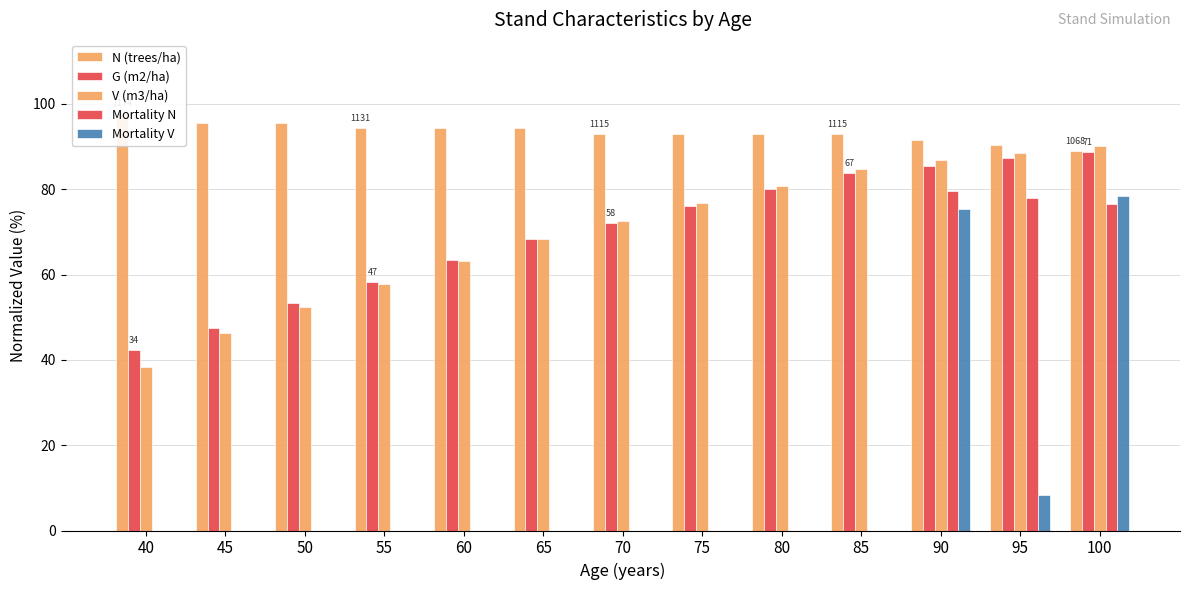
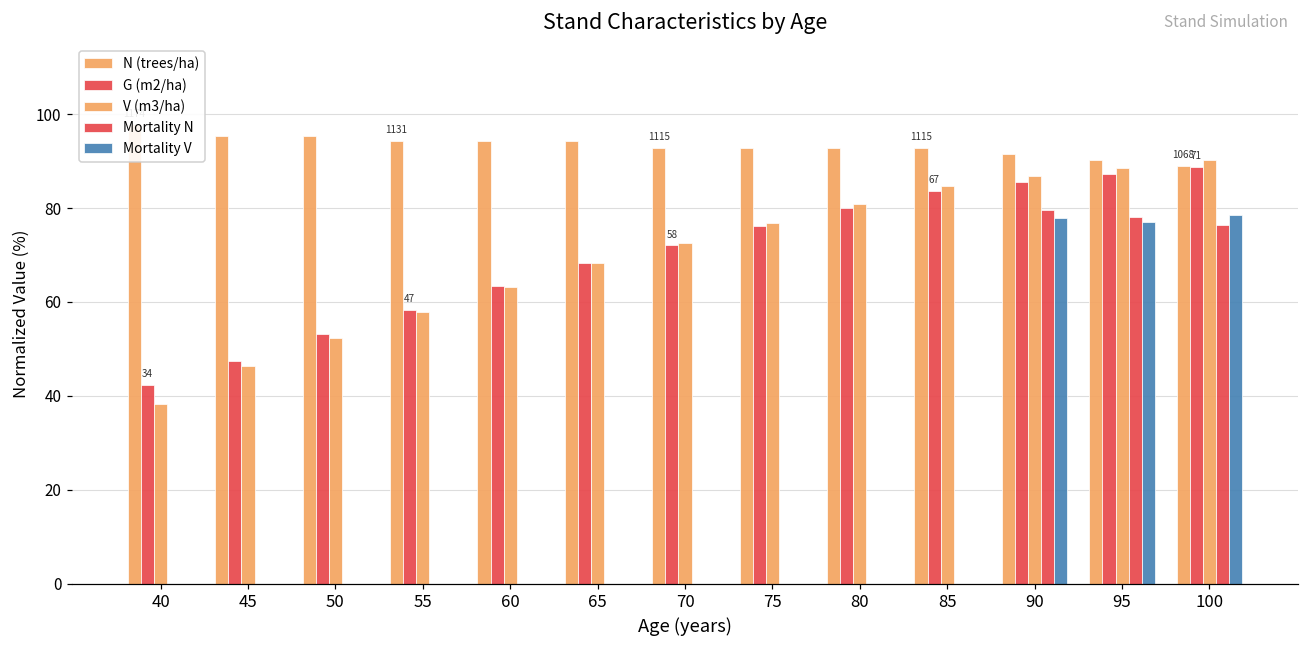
  {
    "Mortality V": {
      "40": 0,
      "45": 0,
      "50": 0,
      "55": 0,
      "60": 0,
      "65": 0,
      "70": 0,
      "75": 0,
      "80": 0,
      "85": 0,
-     "90": 75,
-     "95": 8,
+     "90": 78,
+     "95": 77,
      "100": 78
    }
  }
